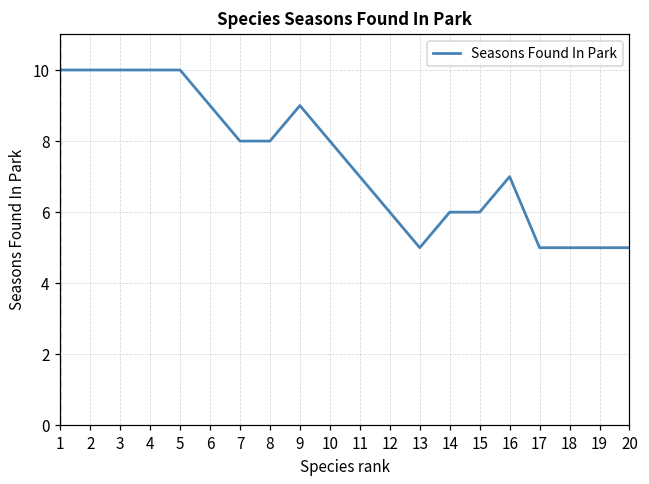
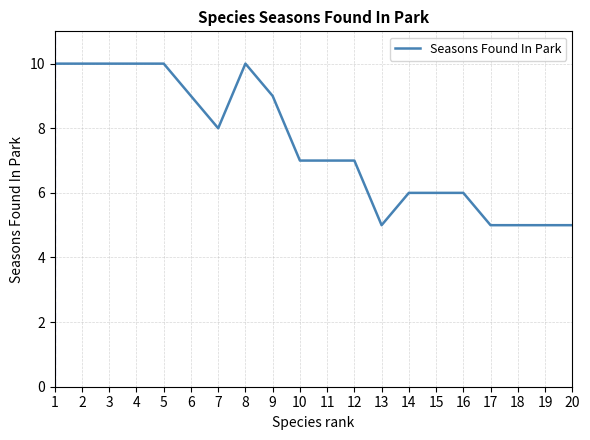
  {
    "1": 10,
    "2": 10,
    "3": 10,
    "4": 10,
    "5": 10,
    "6": 9,
    "7": 8,
-   "8": 8,
+   "8": 10,
    "9": 9,
-   "10": 8,
+   "10": 7,
    "11": 7,
-   "12": 6,
+   "12": 7,
    "13": 5,
    "14": 6,
    "15": 6,
-   "16": 7,
+   "16": 6,
    "17": 5,
    "18": 5,
    "19": 5,
    "20": 5
  }
